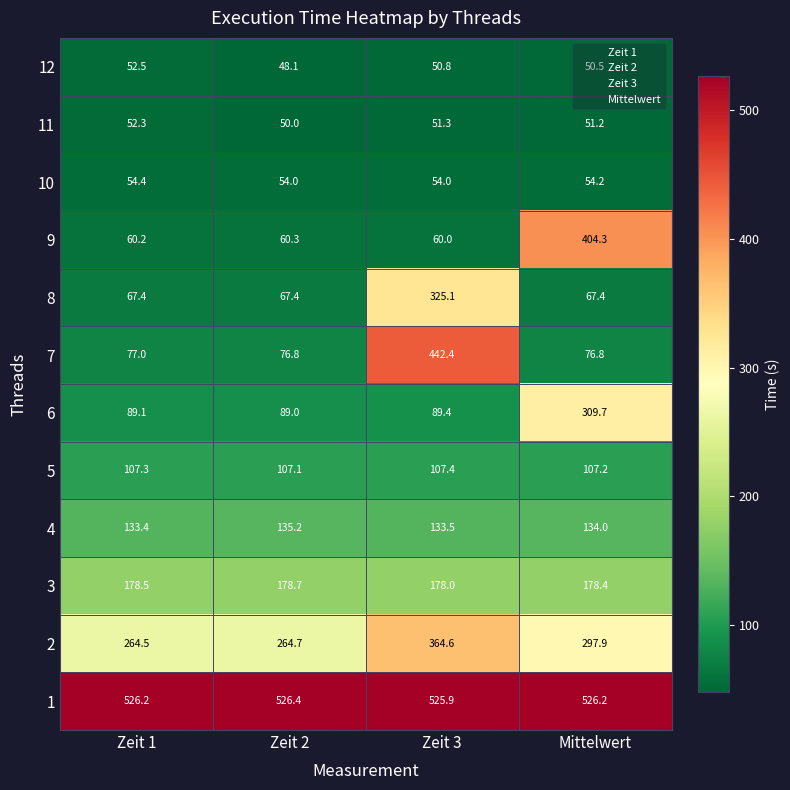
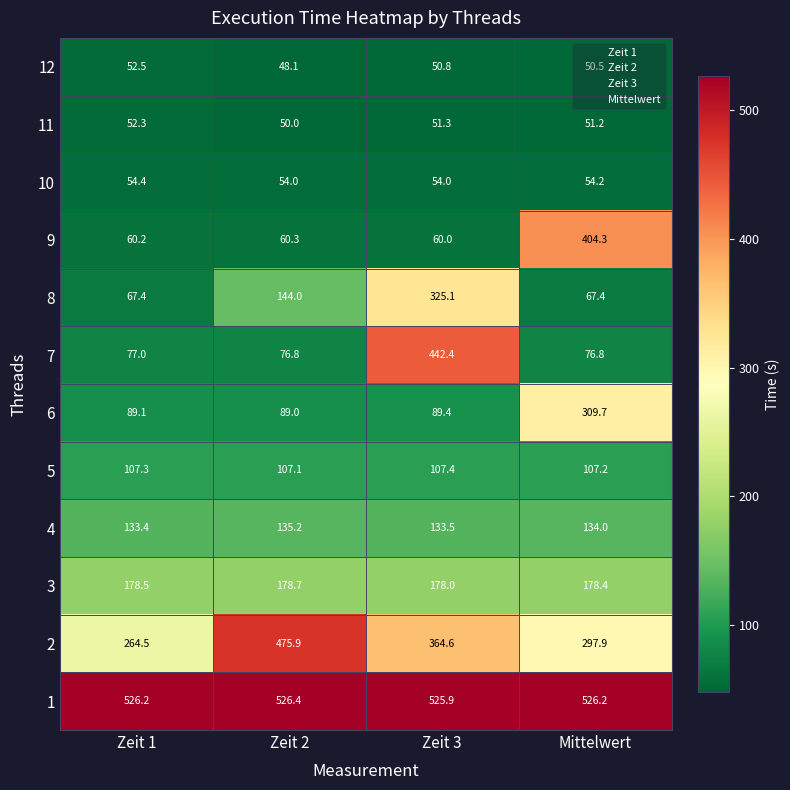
  {
    "12": {
      "Zeit 1": 52.5,
      "Zeit 2": 48.1,
      "Zeit 3": 50.8
    },
    "11": {
      "Zeit 1": 52.3,
      "Zeit 2": 50.0,
      "Zeit 3": 51.3,
      "Mittelwert": 51.2
    },
    "10": {
      "Zeit 1": 54.4,
      "Zeit 2": 54.0,
      "Zeit 3": 54.0,
      "Mittelwert": 54.2
    },
    "9": {
      "Zeit 1": 60.2,
      "Zeit 2": 60.3,
      "Zeit 3": 60.0,
      "Mittelwert": 404.3
    },
    "8": {
      "Zeit 1": 67.4,
-     "Zeit 2": 67.4,
+     "Zeit 2": 144.0,
      "Zeit 3": 325.1,
      "Mittelwert": 67.4
    },
    "7": {
      "Zeit 1": 77.0,
      "Zeit 2": 76.8,
      "Zeit 3": 442.4,
      "Mittelwert": 76.8
    },
    "6": {
      "Zeit 1": 89.1,
      "Zeit 2": 89.0,
      "Zeit 3": 89.4,
      "Mittelwert": 309.7
    },
    "5": {
      "Zeit 1": 107.3,
      "Zeit 2": 107.1,
      "Zeit 3": 107.4,
      "Mittelwert": 107.2
    },
    "4": {
      "Zeit 1": 133.4,
      "Zeit 2": 135.2,
      "Zeit 3": 133.5,
      "Mittelwert": 134.0
    },
    "3": {
      "Zeit 1": 178.5,
      "Zeit 2": 178.7,
      "Zeit 3": 178.0,
      "Mittelwert": 178.4
    },
    "2": {
      "Zeit 1": 264.5,
-     "Zeit 2": 264.7,
+     "Zeit 2": 475.9,
      "Zeit 3": 364.6,
      "Mittelwert": 297.9
    },
    "1": {
      "Zeit 1": 526.2,
      "Zeit 2": 526.4,
      "Zeit 3": 525.9,
      "Mittelwert": 526.2
    }
  }
